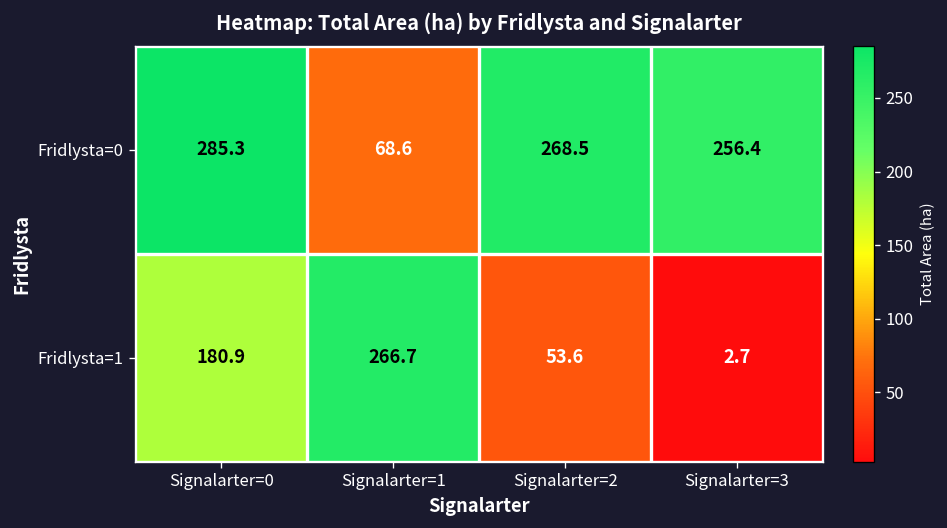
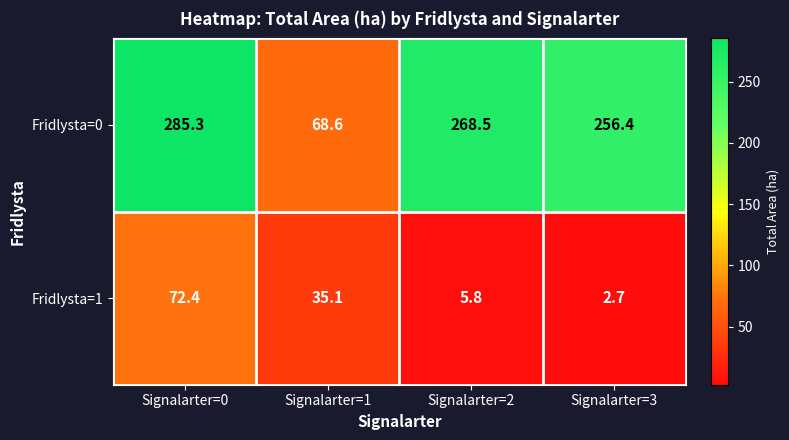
  {
    "Fridlysta=0": {
      "Signalarter=0": 285.3,
      "Signalarter=1": 68.6,
      "Signalarter=2": 268.5,
      "Signalarter=3": 256.4
    },
    "Fridlysta=1": {
-     "Signalarter=0": 180.9,
-     "Signalarter=1": 266.7,
-     "Signalarter=2": 53.6,
+     "Signalarter=0": 72.4,
+     "Signalarter=1": 35.1,
+     "Signalarter=2": 5.8,
      "Signalarter=3": 2.7
    }
  }
